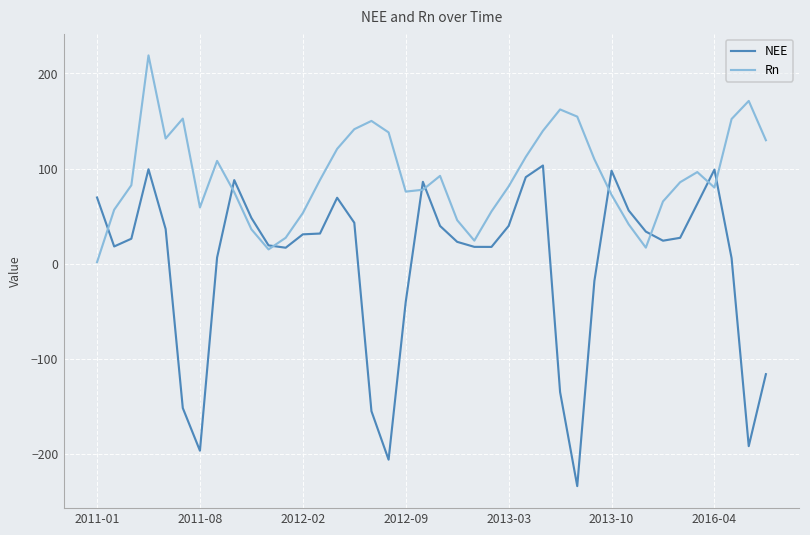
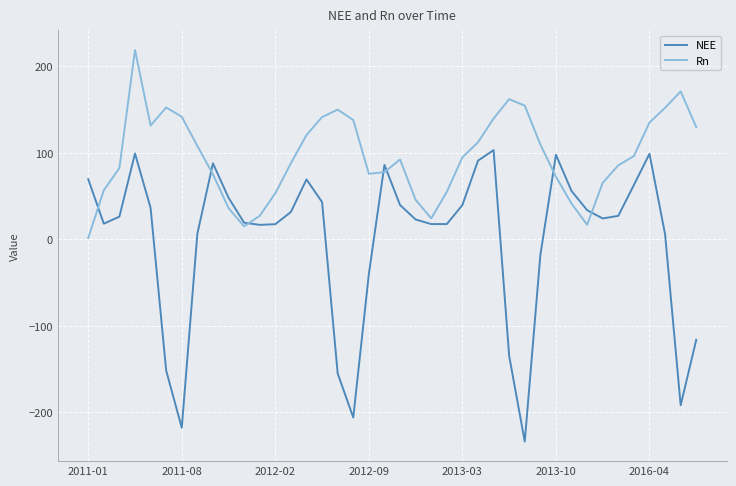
  {
    "NEE": {
      "2011-01": 70,
-     "2011-08": -200,
-     "2012-02": 30,
+     "2011-08": -220,
+     "2012-02": 20,
      "2012-09": -40,
      "2013-03": 40,
      "2013-10": 100,
      "2016-04": 100
    },
    "Rn": {
      "2011-01": 0,
-     "2011-08": 60,
+     "2011-08": 140,
      "2012-02": 50,
      "2012-09": 80,
-     "2013-03": 80,
+     "2013-03": 90,
      "2013-10": 70,
-     "2016-04": 80
+     "2016-04": 140
    }
  }
